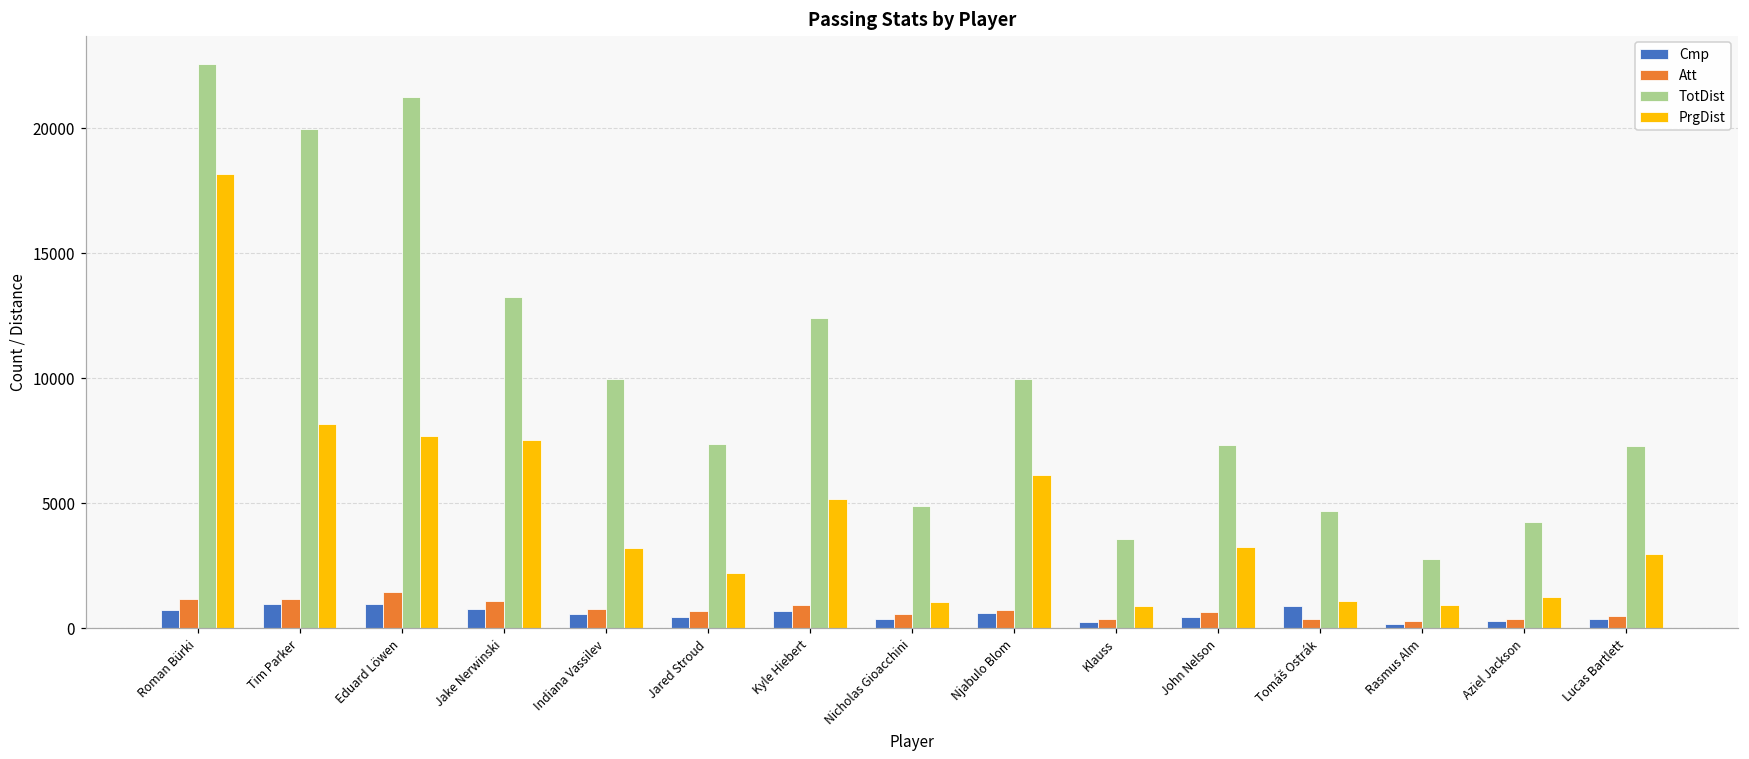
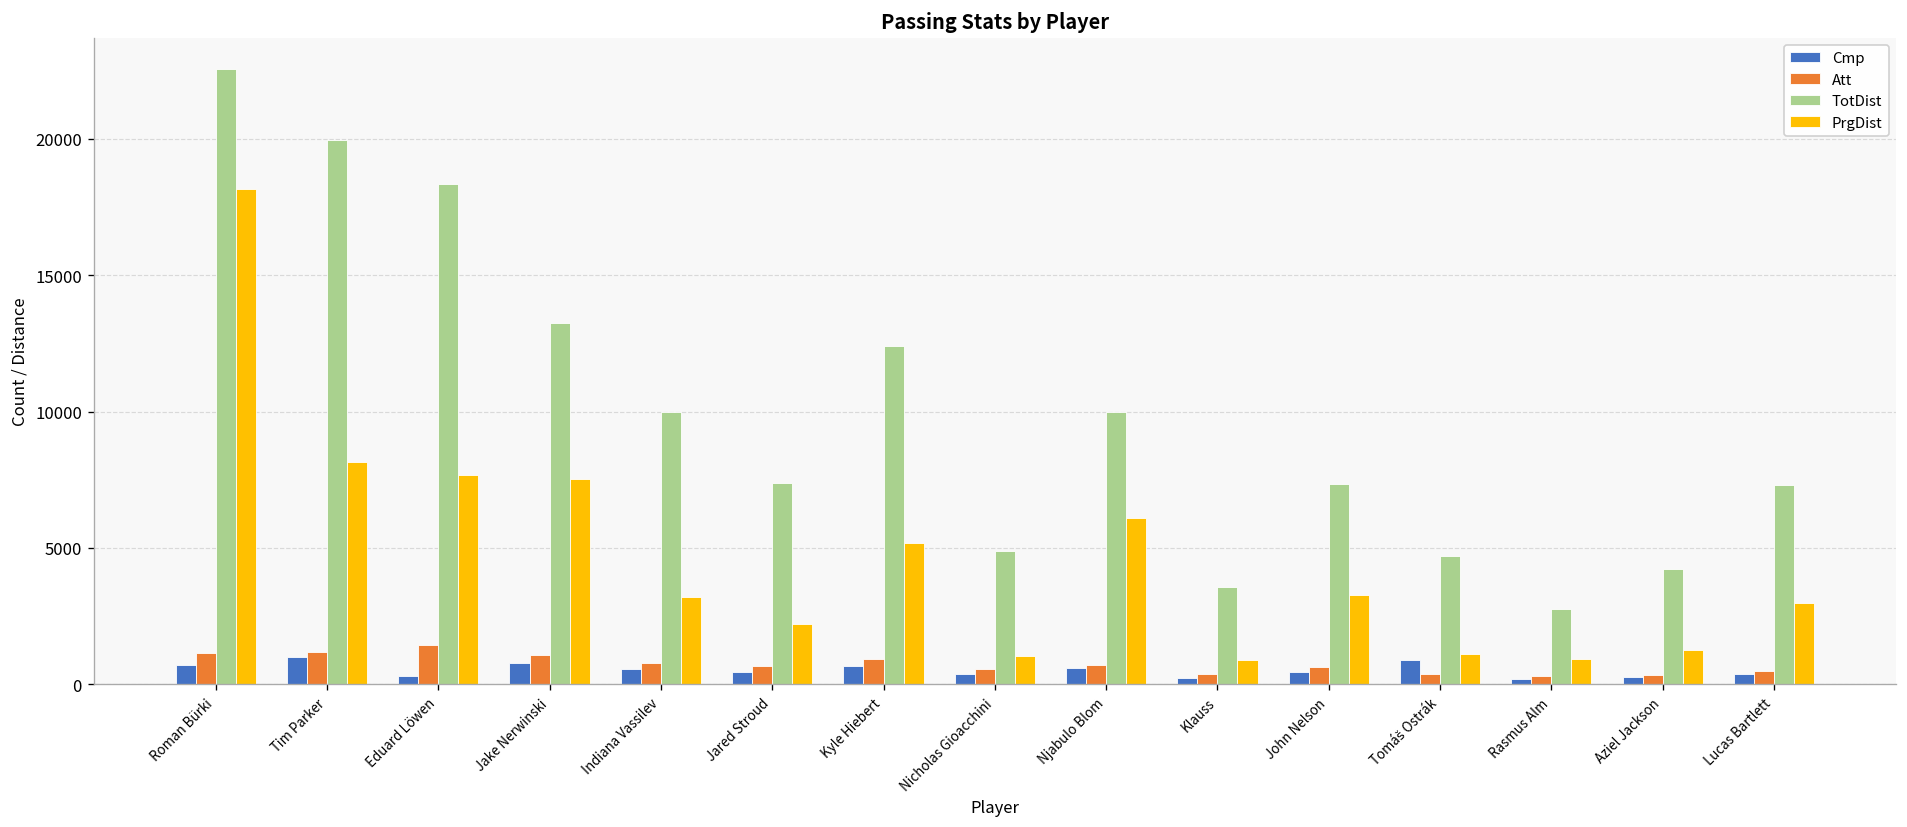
  {
    "Cmp": {
      "Roman Bürki": 700,
      "Tim Parker": 1000,
-     "Eduard Löwen": 1000,
+     "Eduard Löwen": 300,
      "Jake Nerwinski": 800,
      "Indiana Vassilev": 600,
      "Jared Stroud": 400,
      "Kyle Hiebert": 700,
      "Nicholas Gioacchini": 400,
      "Njabulo Blom": 600,
      "Klauss": 200,
      "John Nelson": 500,
      "Tomáš Ostrák": 900,
      "Rasmus Alm": 200,
      "Aziel Jackson": 300,
      "Lucas Bartlett": 400
    },
    "Att": {
      "Roman Bürki": 1200,
      "Tim Parker": 1200,
      "Eduard Löwen": 1400,
      "Jake Nerwinski": 1100,
      "Indiana Vassilev": 800,
      "Jared Stroud": 700,
      "Kyle Hiebert": 900,
      "Nicholas Gioacchini": 600,
      "Njabulo Blom": 700,
      "Klauss": 400,
      "John Nelson": 700,
      "Tomáš Ostrák": 400,
      "Rasmus Alm": 300,
      "Aziel Jackson": 400,
      "Lucas Bartlett": 500
    },
    "TotDist": {
      "Roman Bürki": 22600,
      "Tim Parker": 20000,
-     "Eduard Löwen": 21200,
+     "Eduard Löwen": 18300,
      "Jake Nerwinski": 13200,
      "Indiana Vassilev": 10000,
      "Jared Stroud": 7400,
      "Kyle Hiebert": 12400,
      "Nicholas Gioacchini": 4900,
      "Njabulo Blom": 10000,
      "Klauss": 3600,
      "John Nelson": 7300,
      "Tomáš Ostrák": 4700,
      "Rasmus Alm": 2800,
      "Aziel Jackson": 4200,
      "Lucas Bartlett": 7300
    },
    "PrgDist": {
      "Roman Bürki": 18200,
      "Tim Parker": 8200,
      "Eduard Löwen": 7700,
      "Jake Nerwinski": 7500,
      "Indiana Vassilev": 3200,
      "Jared Stroud": 2200,
      "Kyle Hiebert": 5200,
      "Nicholas Gioacchini": 1000,
      "Njabulo Blom": 6100,
      "Klauss": 900,
      "John Nelson": 3300,
      "Tomáš Ostrák": 1100,
      "Rasmus Alm": 900,
      "Aziel Jackson": 1300,
      "Lucas Bartlett": 3000
    }
  }
